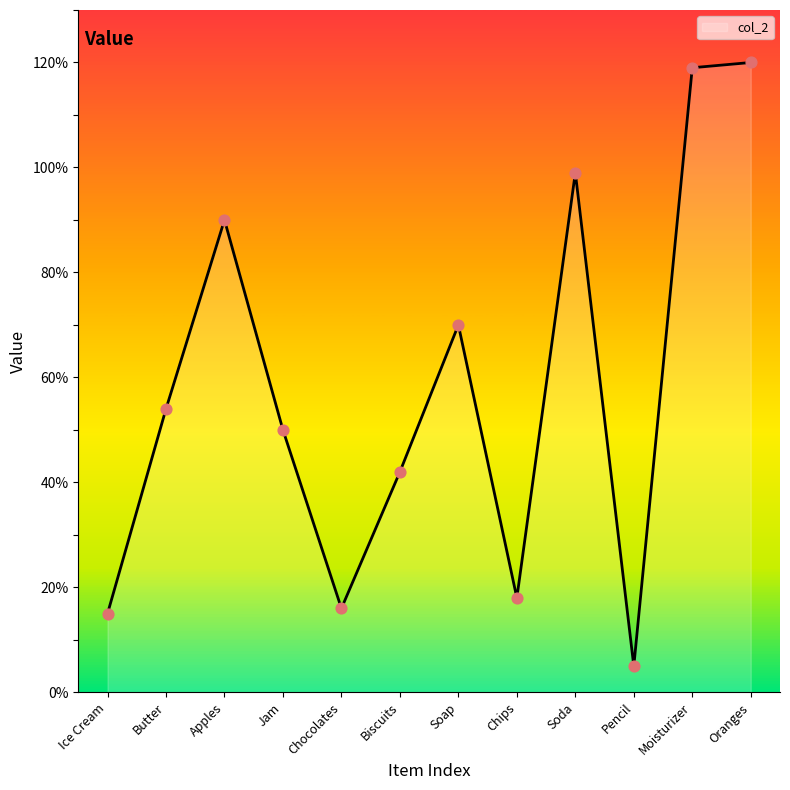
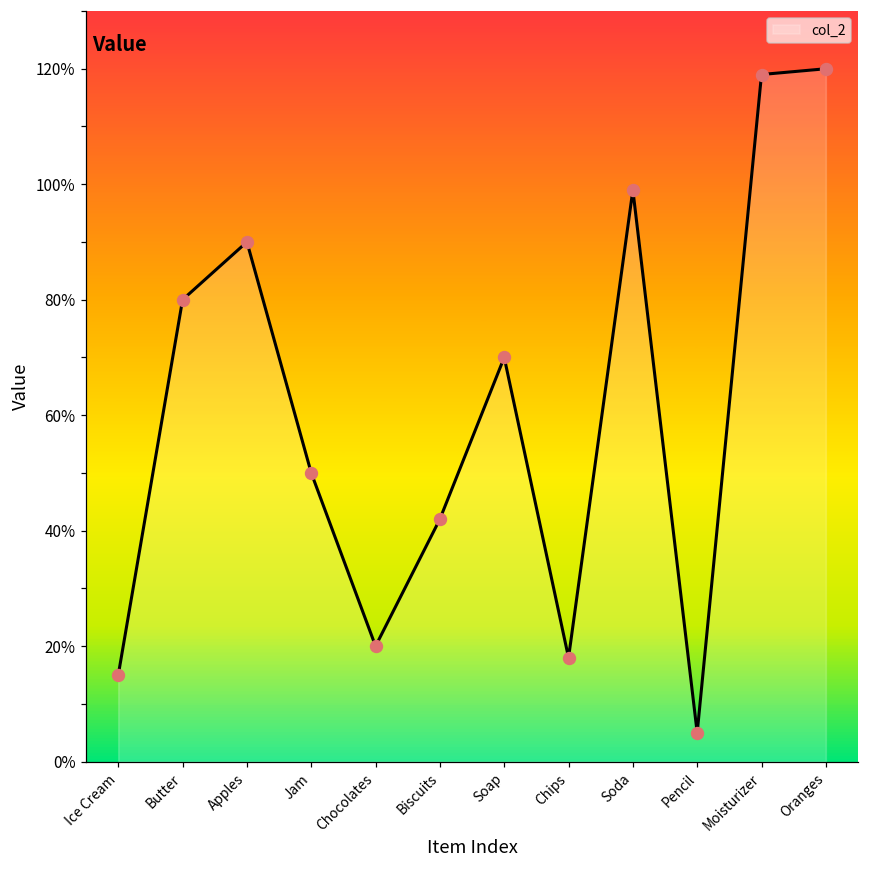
  {
    "Ice Cream": "15%",
-   "Butter": "54%",
+   "Butter": "80%",
    "Apples": "90%",
    "Jam": "50%",
-   "Chocolates": "16%",
+   "Chocolates": "20%",
    "Biscuits": "42%",
    "Soap": "70%",
    "Chips": "18%",
    "Soda": "99%",
    "Pencil": "5%",
    "Moisturizer": "119%",
    "Oranges": "120%"
  }
